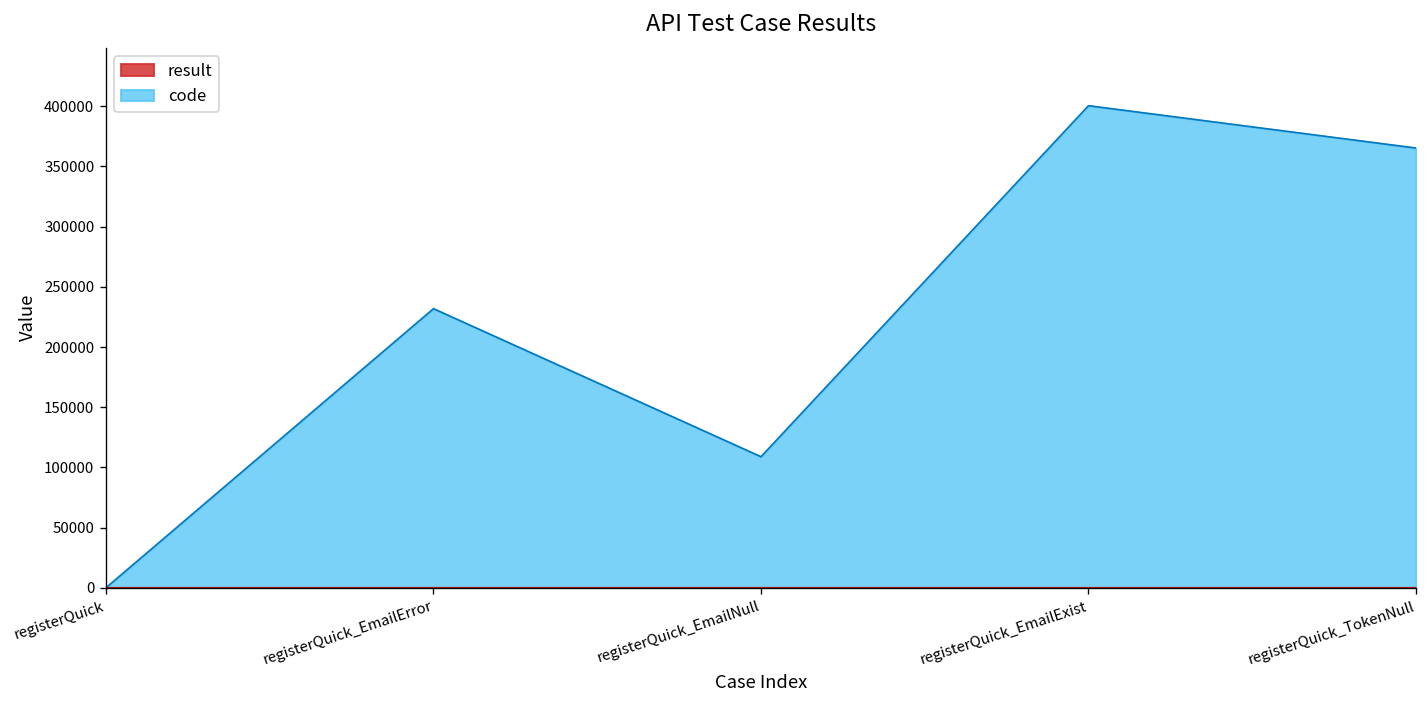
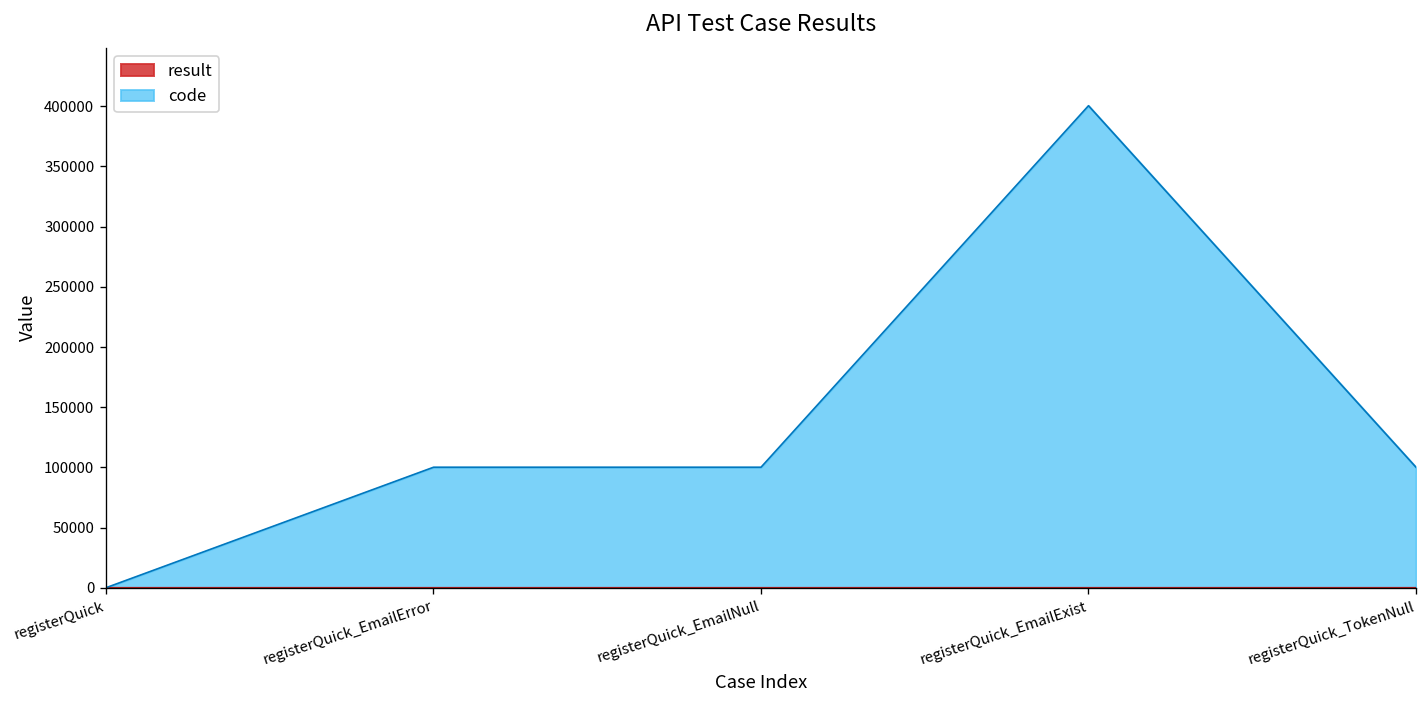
  {
    "result": {
      "registerQuick_EmailError": 0,
      "registerQuick_EmailNull": 0,
      "registerQuick_EmailExist": 0,
      "registerQuick_TokenNull": 0
    },
    "code": {
-     "registerQuick_EmailError": 232000,
-     "registerQuick_EmailNull": 109000,
+     "registerQuick_EmailError": 100000,
+     "registerQuick_EmailNull": 100000,
      "registerQuick_EmailExist": 401000,
-     "registerQuick_TokenNull": 365000
+     "registerQuick_TokenNull": 100000
    }
  }
